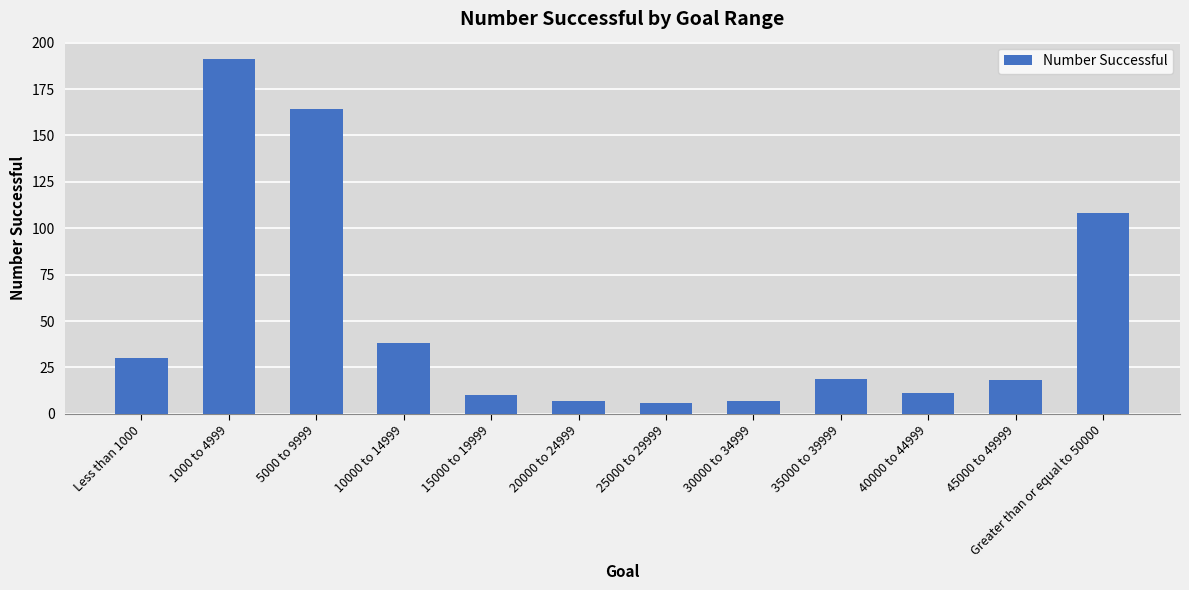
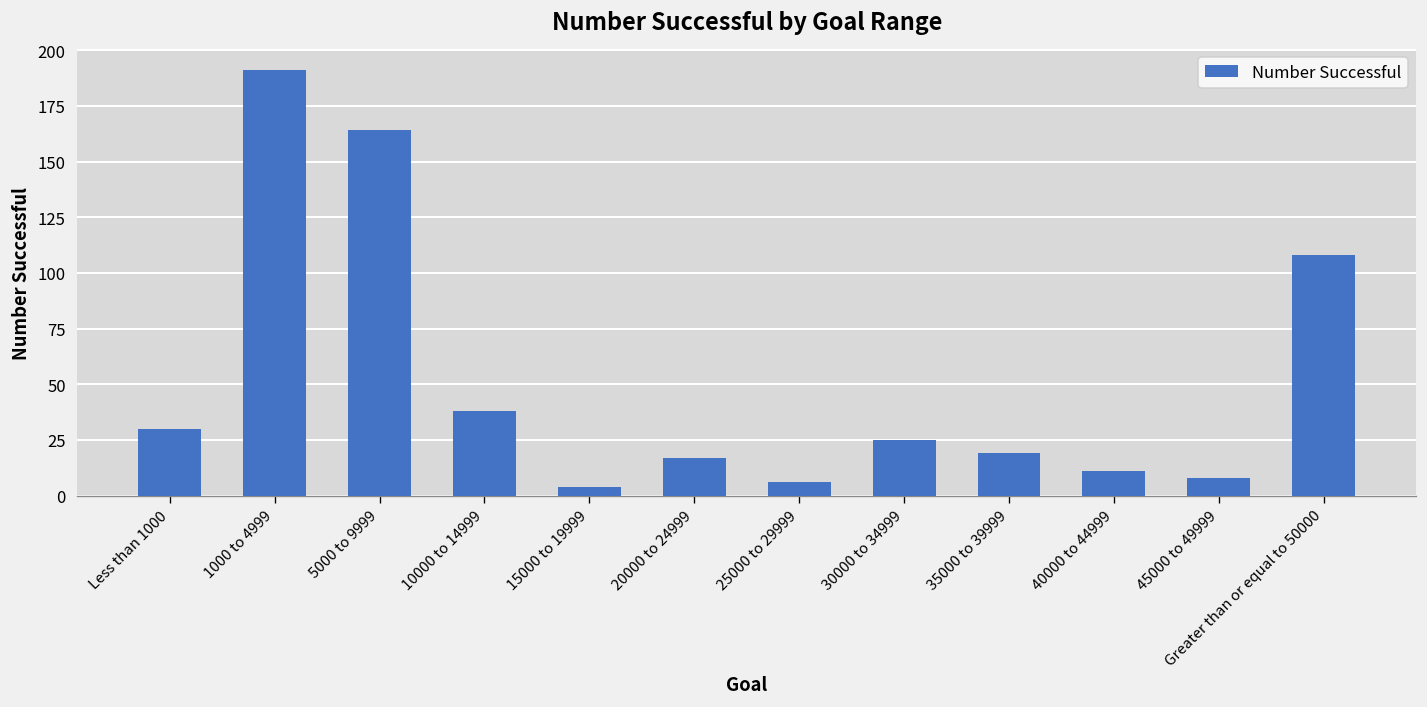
  {
    "Less than 1000": 30,
    "1000 to 4999": 191,
    "5000 to 9999": 164,
    "10000 to 14999": 38,
-   "15000 to 19999": 10,
-   "20000 to 24999": 7,
+   "15000 to 19999": 4,
+   "20000 to 24999": 17,
    "25000 to 29999": 6,
-   "30000 to 34999": 7,
+   "30000 to 34999": 25,
    "35000 to 39999": 19,
    "40000 to 44999": 11,
-   "45000 to 49999": 18,
+   "45000 to 49999": 8,
    "Greater than or equal to 50000": 108
  }
